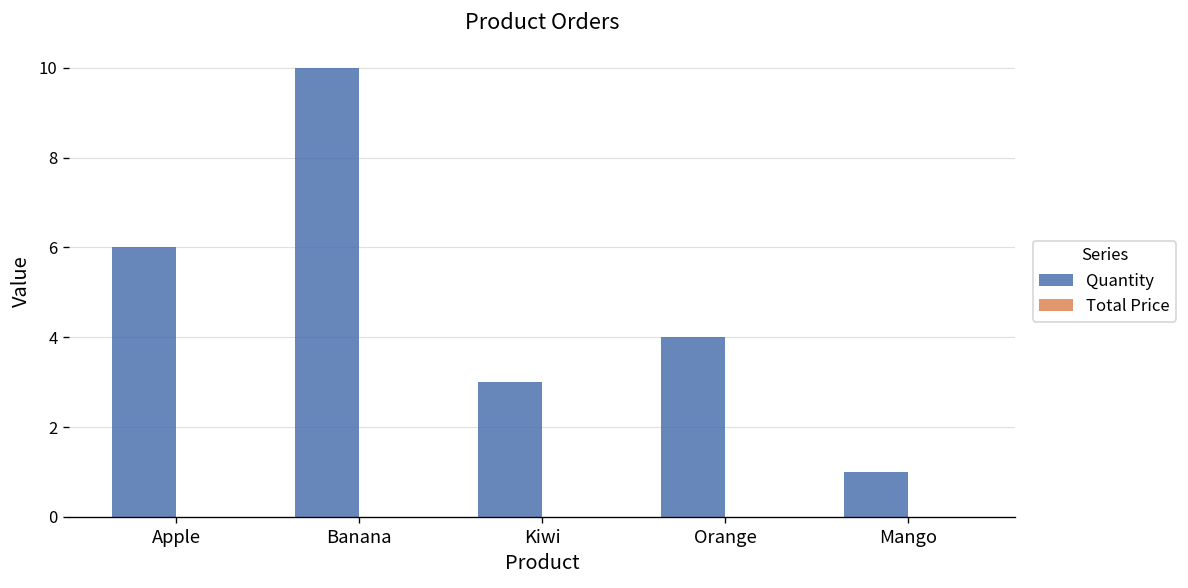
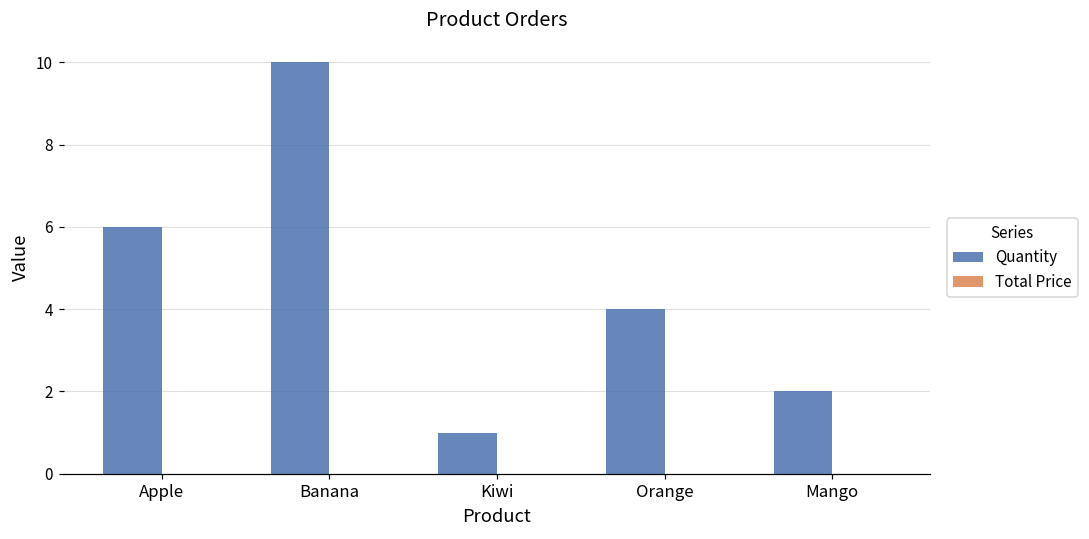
  {
    "Quantity": {
      "Apple": 6,
      "Banana": 10,
-     "Kiwi": 3,
+     "Kiwi": 1,
      "Orange": 4,
-     "Mango": 1
+     "Mango": 2
    },
    "Total Price": {
      "Apple": 0,
      "Banana": 0,
      "Kiwi": 0,
      "Orange": 0,
      "Mango": 0
    }
  }
